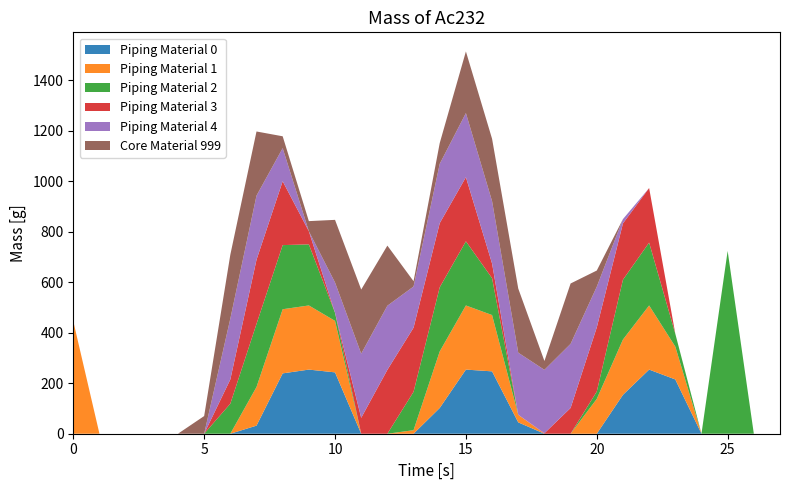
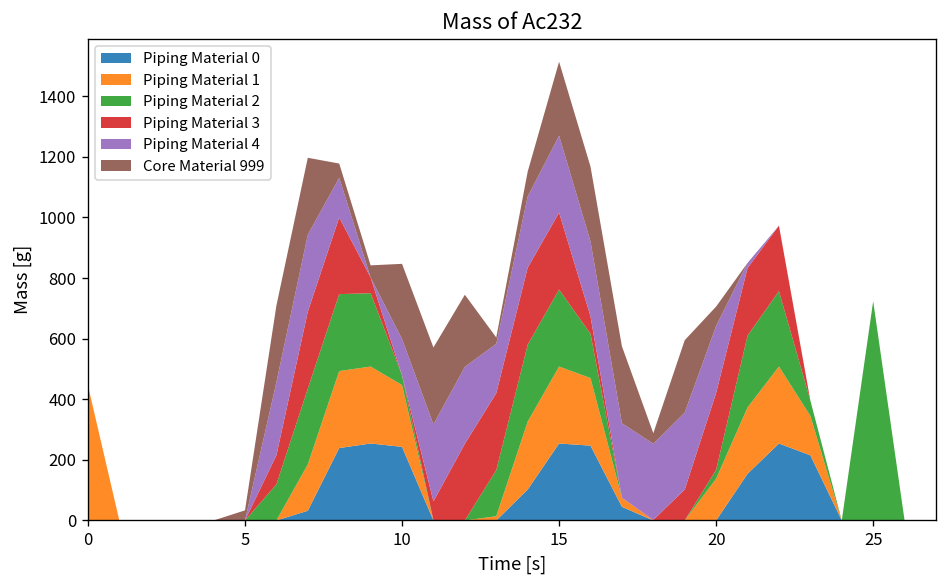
  {
    "Piping Material 0": {
      "0": 0,
      "10": 240,
      "15": 250,
      "20": 0
    },
    "Piping Material 1": {
      "10": 200,
      "15": 250,
      "20": 140
    },
    "Piping Material 2": {
      "15": 250,
      "20": 30
    },
    "Piping Material 3": {
      "15": 250,
      "20": 250
    },
    "Piping Material 4": {
      "10": 120,
      "15": 250,
-     "20": 160
+     "20": 220
    },
    "Core Material 999": {
-     "5": 70,
+     "5": 30,
      "10": 250,
      "15": 240,
      "20": 60
    }
  }
